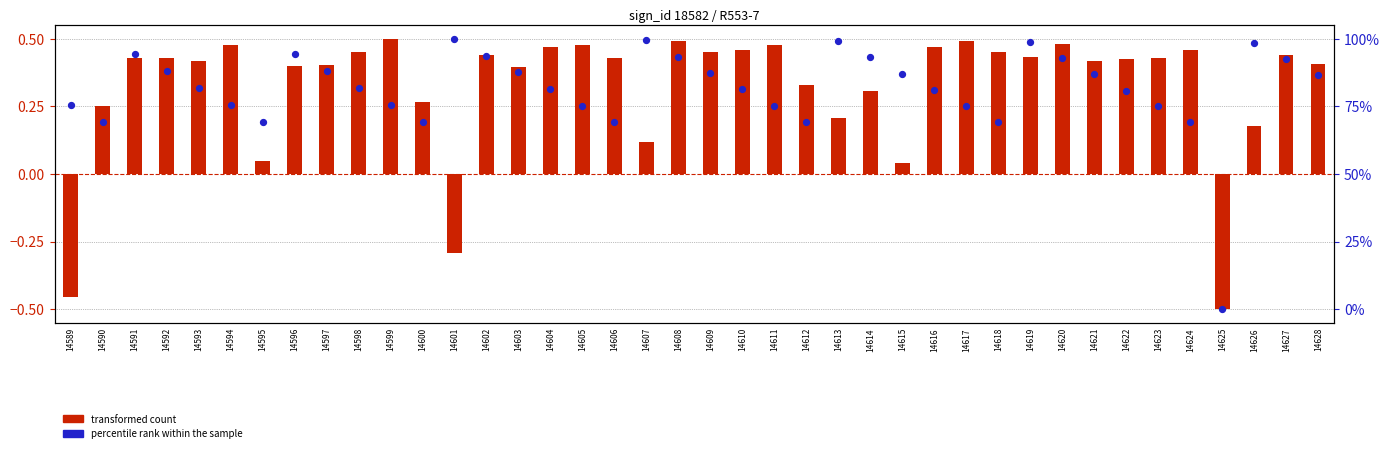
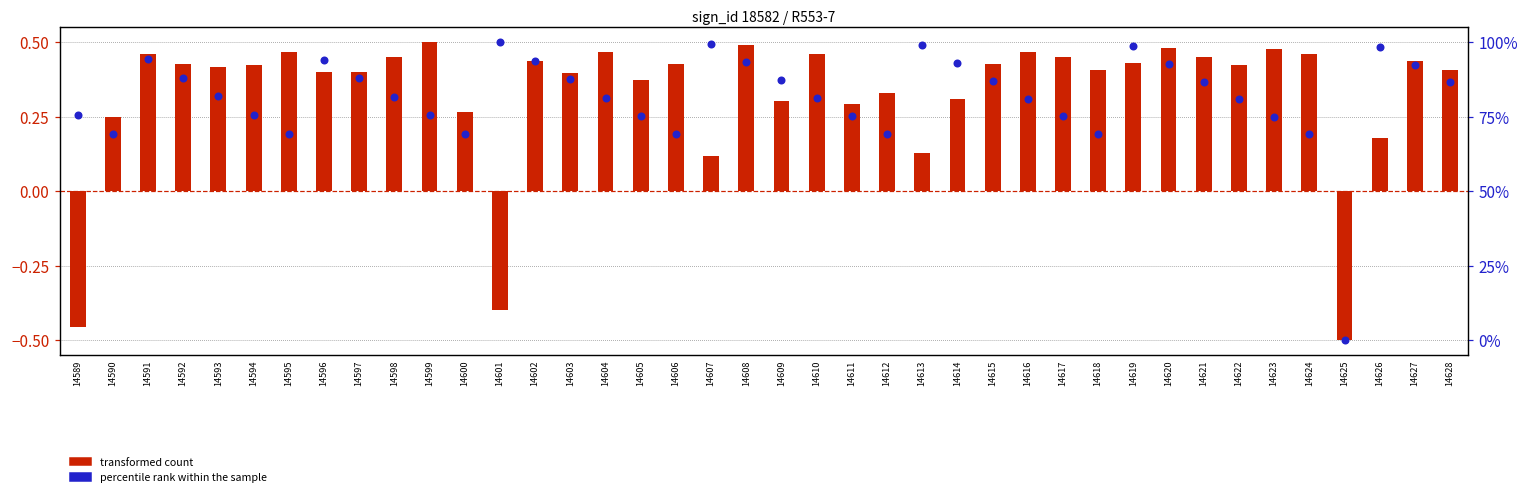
  {
    "transformed count": {
      "14589": -0.45,
      "14590": 0.25,
-     "14591": 0.43,
+     "14591": 0.46,
      "14592": 0.43,
      "14593": 0.42,
-     "14594": 0.48,
-     "14595": 0.05,
+     "14594": 0.43,
+     "14595": 0.47,
      "14596": 0.40,
      "14597": 0.40,
      "14598": 0.45,
      "14599": 0.50,
      "14600": 0.27,
-     "14601": -0.29,
+     "14601": -0.40,
      "14602": 0.44,
      "14603": 0.40,
      "14604": 0.47,
-     "14605": 0.48,
+     "14605": 0.37,
      "14606": 0.43,
      "14607": 0.12,
      "14608": 0.49,
-     "14609": 0.45,
+     "14609": 0.30,
      "14610": 0.46,
-     "14611": 0.48,
+     "14611": 0.29,
      "14612": 0.33,
-     "14613": 0.21,
+     "14613": 0.13,
      "14614": 0.31,
-     "14615": 0.04,
+     "14615": 0.43,
      "14616": 0.47,
-     "14617": 0.49,
-     "14618": 0.45,
+     "14617": 0.45,
+     "14618": 0.41,
      "14619": 0.43,
      "14620": 0.48,
-     "14621": 0.42,
+     "14621": 0.45,
      "14622": 0.43,
-     "14623": 0.43,
+     "14623": 0.48,
      "14624": 0.46,
      "14625": -0.50,
      "14626": 0.18,
      "14627": 0.44,
      "14628": 0.41
    }
  }
